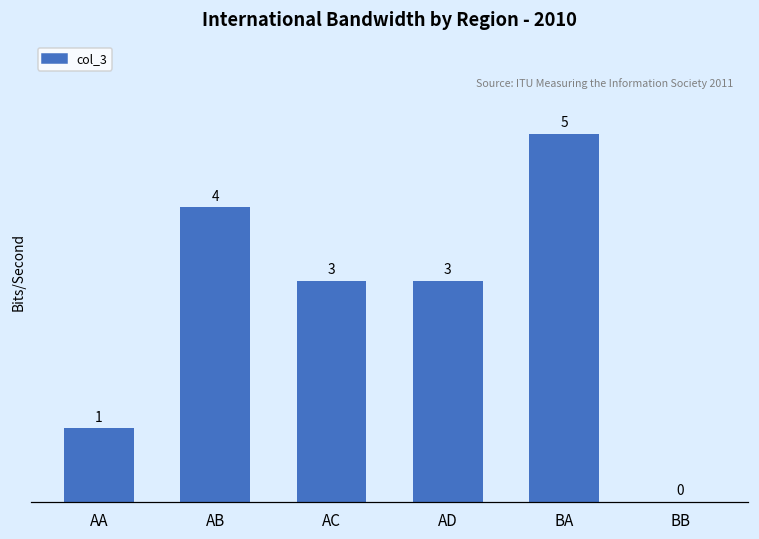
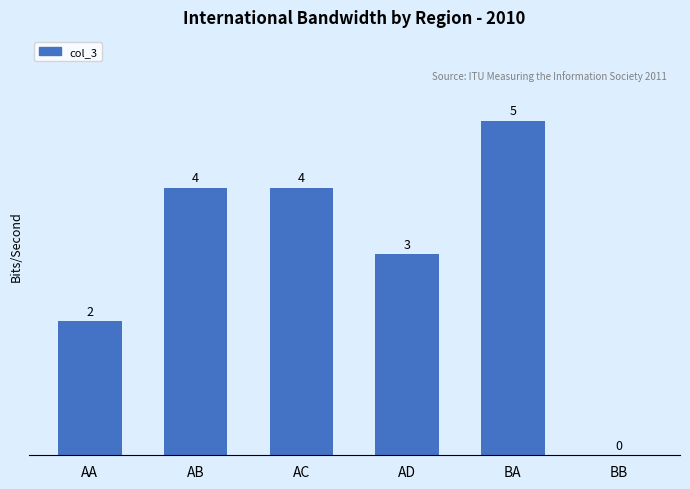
  {
-   "AA": 1,
+   "AA": 2,
    "AB": 4,
-   "AC": 3,
+   "AC": 4,
    "AD": 3,
    "BA": 5,
    "BB": 0
  }
